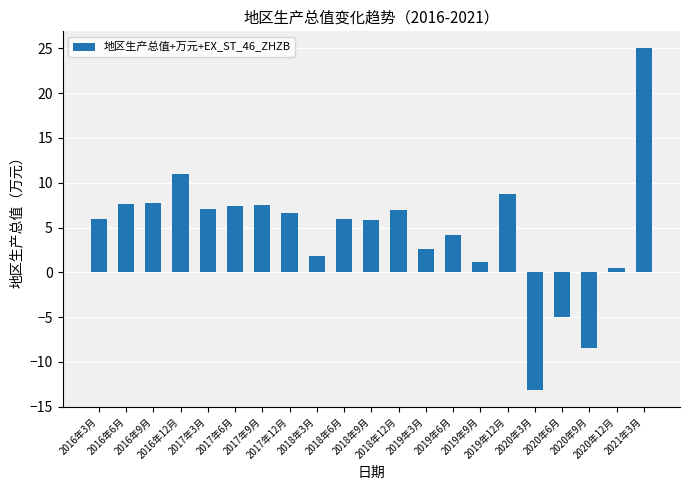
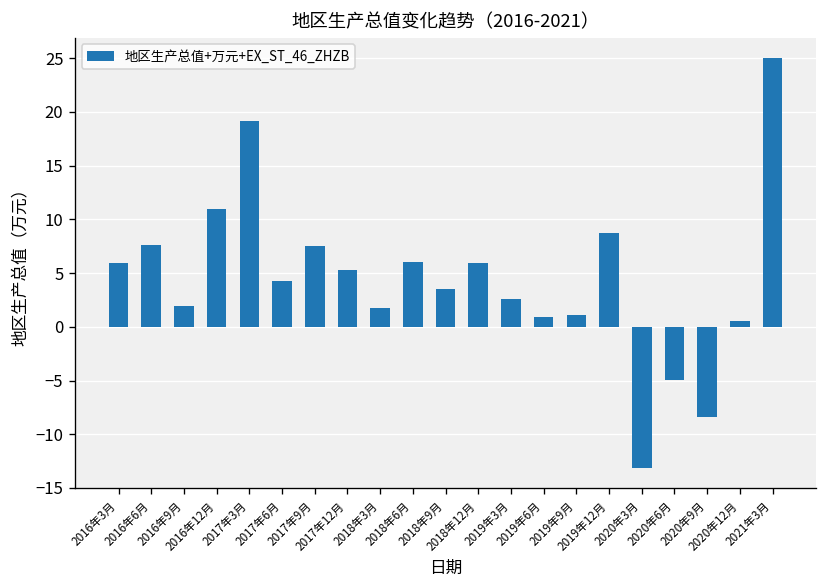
  {
    "2016年3月": 6,
    "2016年6月": 8,
-   "2016年9月": 8,
+   "2016年9月": 2,
    "2016年12月": 11,
-   "2017年3月": 7,
-   "2017年6月": 7,
+   "2017年3月": 19,
+   "2017年6月": 4,
    "2017年9月": 7,
-   "2017年12月": 7,
+   "2017年12月": 5,
    "2018年3月": 2,
    "2018年6月": 6,
-   "2018年9月": 6,
-   "2018年12月": 7,
+   "2018年9月": 3,
+   "2018年12月": 6,
    "2019年3月": 3,
-   "2019年6月": 4,
+   "2019年6月": 1,
    "2019年9月": 1,
    "2019年12月": 9,
    "2020年3月": -13,
    "2020年6月": -5,
    "2020年9月": -8,
    "2020年12月": 0,
    "2021年3月": 25
  }
